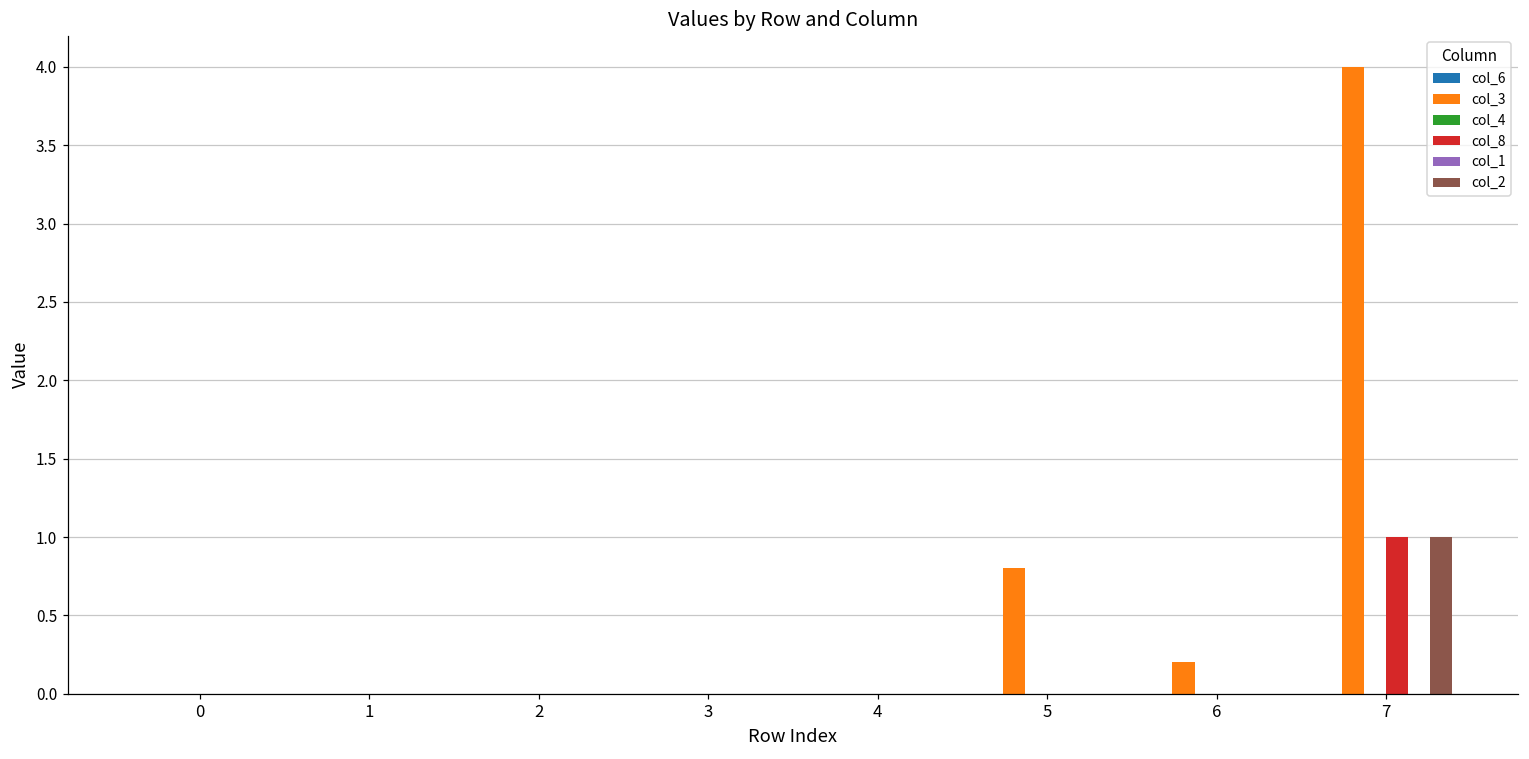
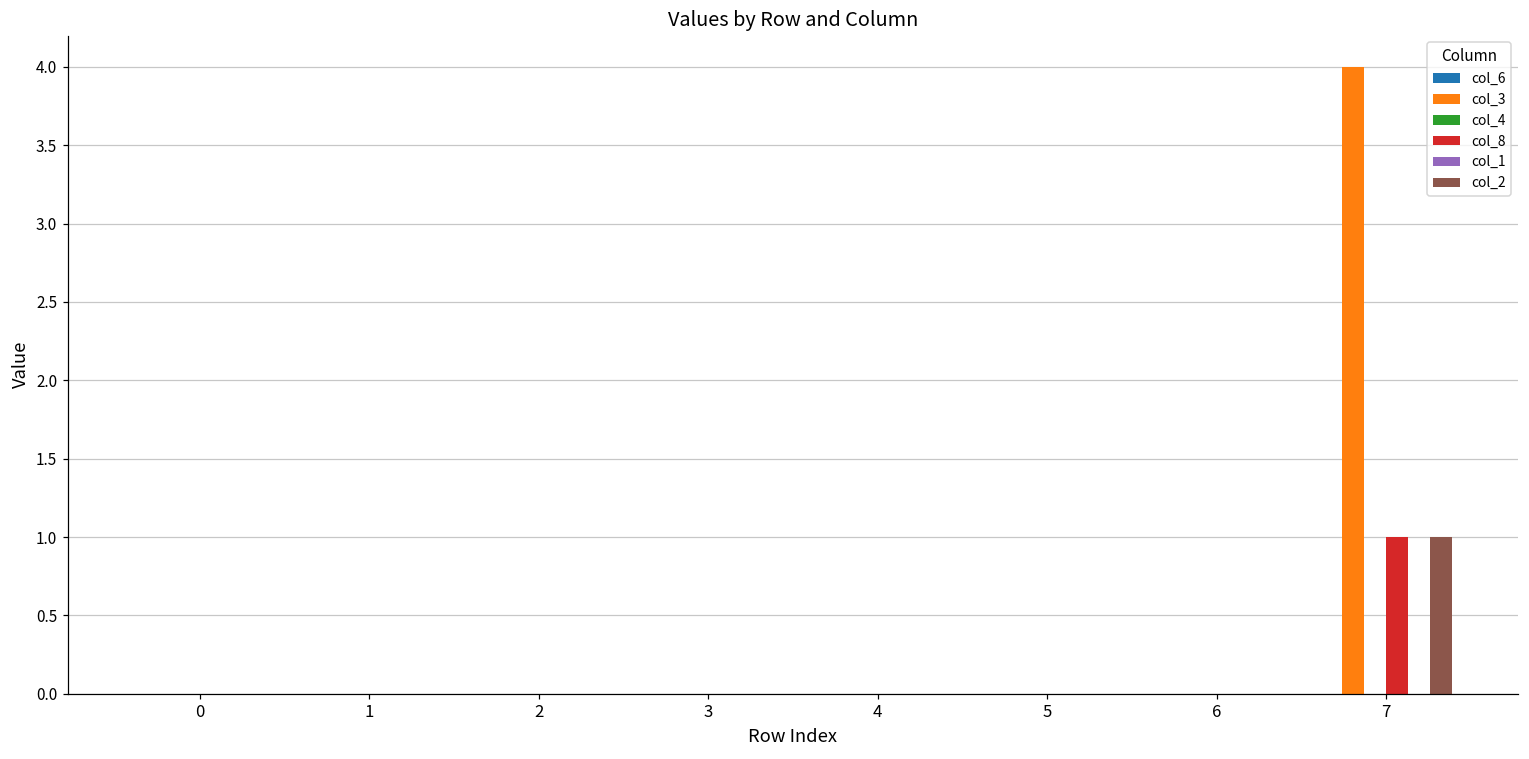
  {
    "col_6": {
      "0": 0.0,
      "1": 0.0,
      "2": 0.0,
      "3": 0.0,
      "4": 0.0,
      "5": 0.0,
      "6": 0.0,
      "7": 0.0
    },
    "col_3": {
      "0": 0.0,
      "1": 0.0,
      "2": 0.0,
      "3": 0.0,
      "4": 0.0,
-     "5": 0.8,
-     "6": 0.2,
+     "5": 0.0,
+     "6": 0.0,
      "7": 4.0
    },
    "col_4": {
      "0": 0.0,
      "1": 0.0,
      "2": 0.0,
      "3": 0.0,
      "4": 0.0,
      "5": 0.0,
      "6": 0.0,
      "7": 0.0
    },
    "col_8": {
      "0": 0.0,
      "1": 0.0,
      "2": 0.0,
      "3": 0.0,
      "4": 0.0,
      "5": 0.0,
      "6": 0.0,
      "7": 1.0
    },
    "col_1": {
      "0": 0.0,
      "1": 0.0,
      "2": 0.0,
      "3": 0.0,
      "4": 0.0,
      "5": 0.0,
      "6": 0.0,
      "7": 0.0
    },
    "col_2": {
      "0": 0.0,
      "1": 0.0,
      "2": 0.0,
      "3": 0.0,
      "4": 0.0,
      "5": 0.0,
      "6": 0.0,
      "7": 1.0
    }
  }
